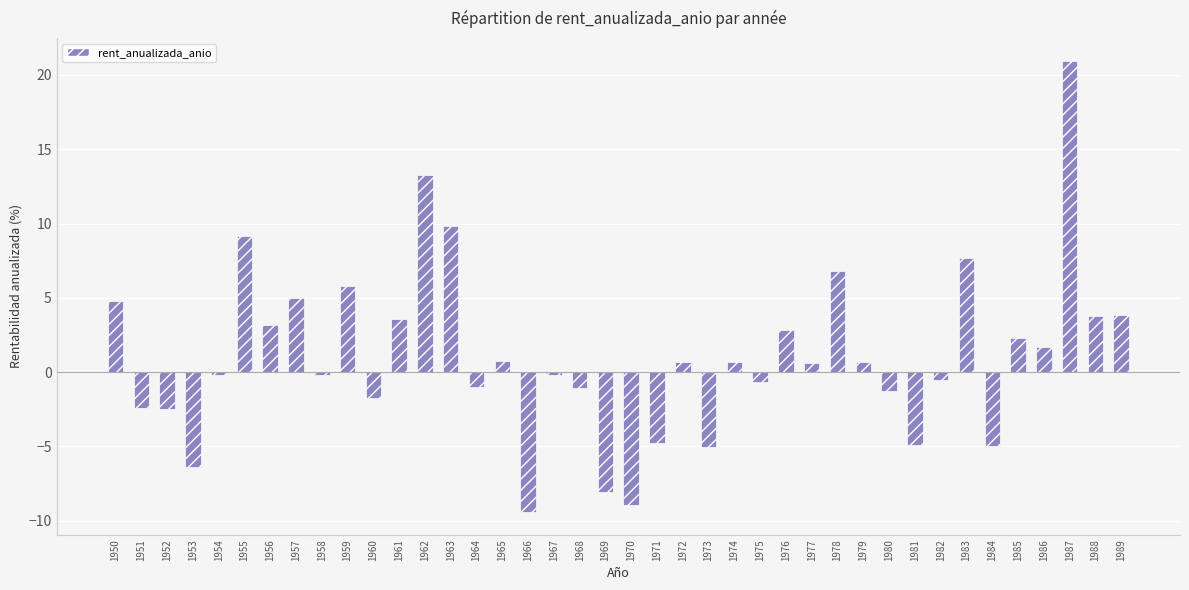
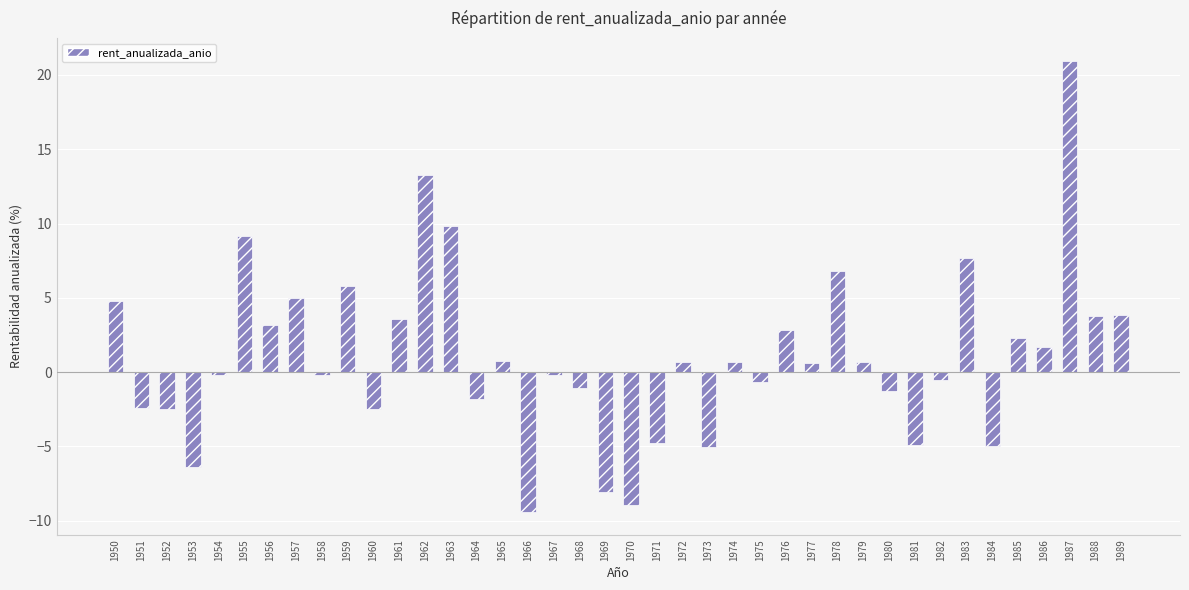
  {
    "1950": 4.8,
    "1951": -2.4,
    "1952": -2.5,
    "1953": -6.4,
    "1954": -0.2,
    "1955": 9.2,
    "1956": 3.2,
    "1957": 5.0,
    "1958": -0.2,
    "1959": 5.8,
-   "1960": -1.7,
+   "1960": -2.5,
    "1961": 3.6,
    "1962": 13.3,
    "1963": 9.8,
-   "1964": -1.0,
+   "1964": -1.8,
    "1965": 0.7,
    "1966": -9.4,
    "1967": -0.2,
    "1968": -1.0,
    "1969": -8.1,
    "1970": -9.0,
    "1971": -4.8,
    "1972": 0.7,
    "1973": -5.0,
    "1974": 0.7,
    "1975": -0.7,
    "1976": 2.8,
    "1977": 0.6,
    "1978": 6.8,
    "1979": 0.7,
    "1980": -1.3,
    "1981": -4.9,
    "1982": -0.5,
    "1983": 7.7,
    "1984": -5.0,
    "1985": 2.3,
    "1986": 1.7,
    "1987": 21.0,
    "1988": 3.8,
    "1989": 3.8
  }
